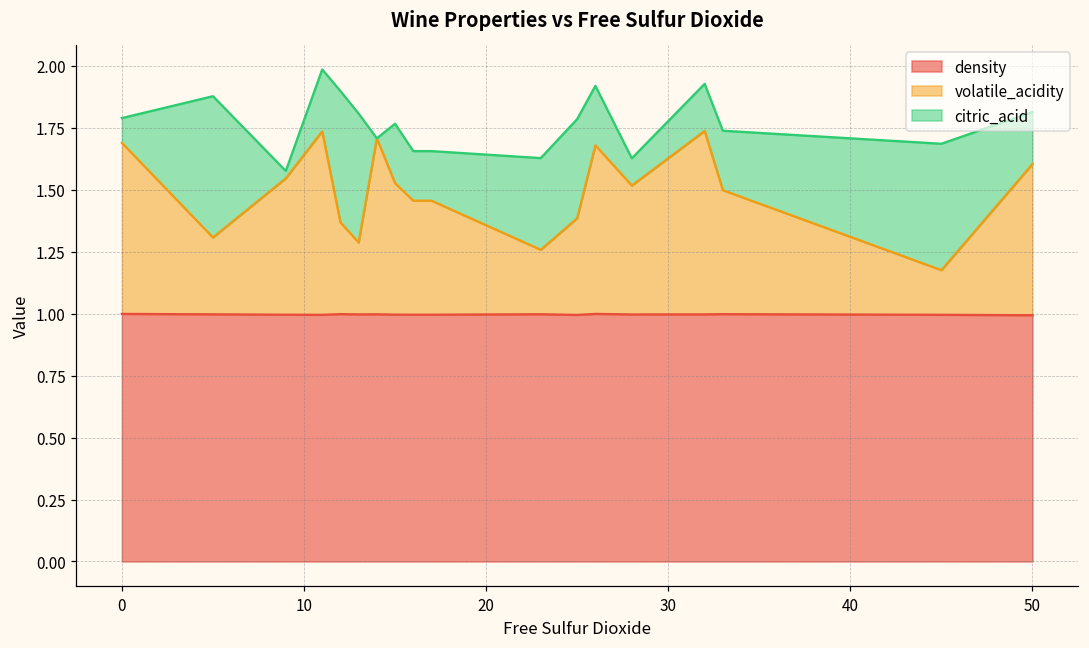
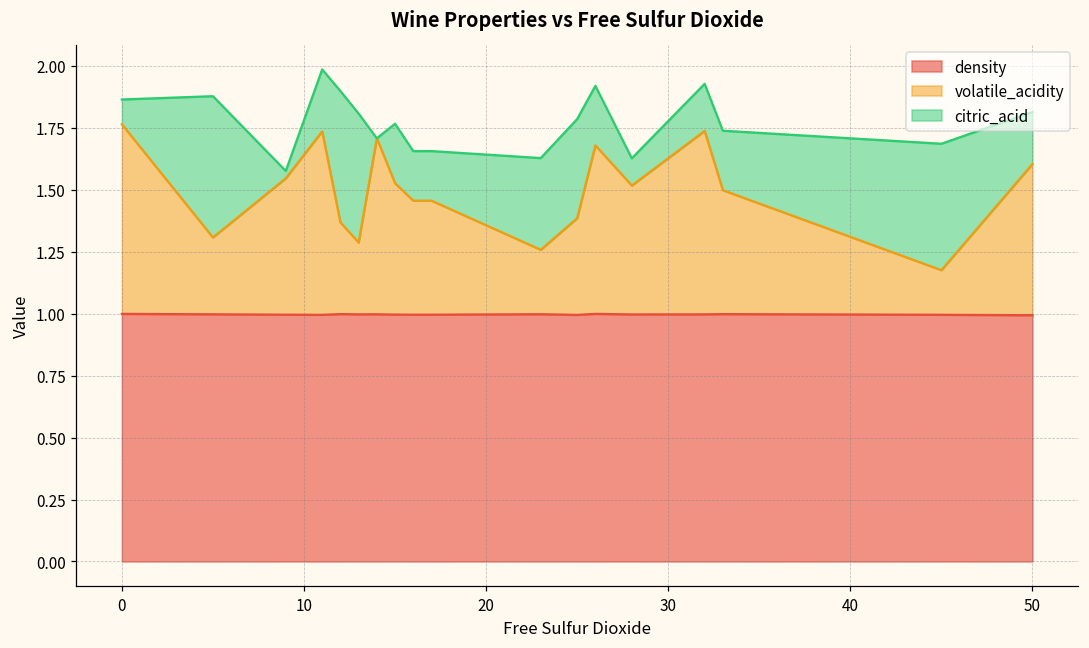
  {
    "density": {
      "0": 1.00,
      "50": 0.99
    },
    "volatile_acidity": {
-     "0": 0.69,
+     "0": 0.77,
      "50": 0.61
    },
    "citric_acid": {
      "0": 0.10
    }
  }
